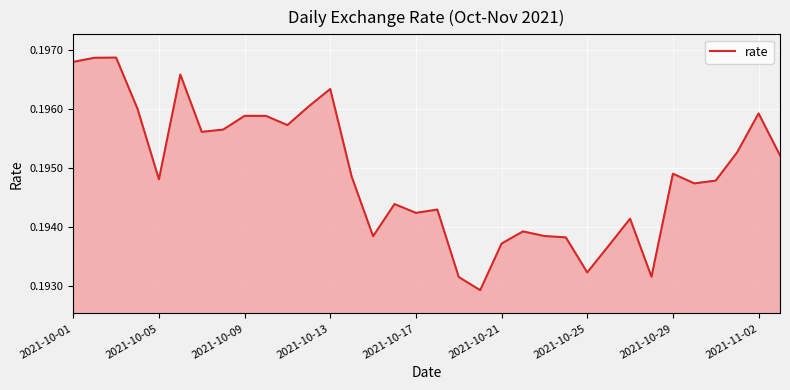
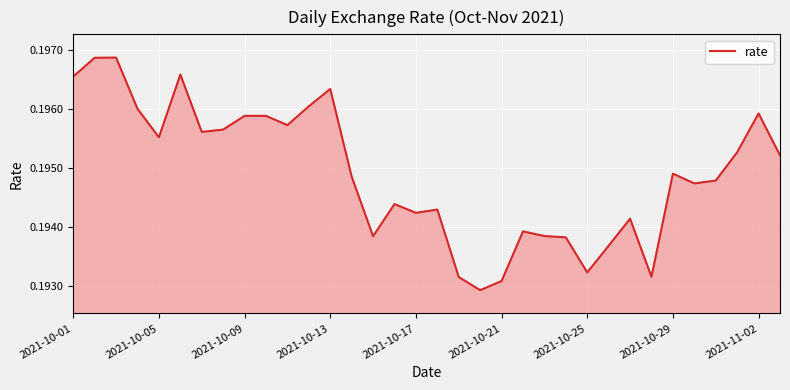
  {
-   "2021-10-01": 0.1968,
-   "2021-10-05": 0.1948,
+   "2021-10-01": 0.1966,
+   "2021-10-05": 0.1955,
    "2021-10-09": 0.1959,
    "2021-10-13": 0.1963,
    "2021-10-17": 0.1942,
-   "2021-10-21": 0.1937,
+   "2021-10-21": 0.1931,
    "2021-10-25": 0.1932,
    "2021-10-29": 0.1949,
    "2021-11-02": 0.1959
  }
